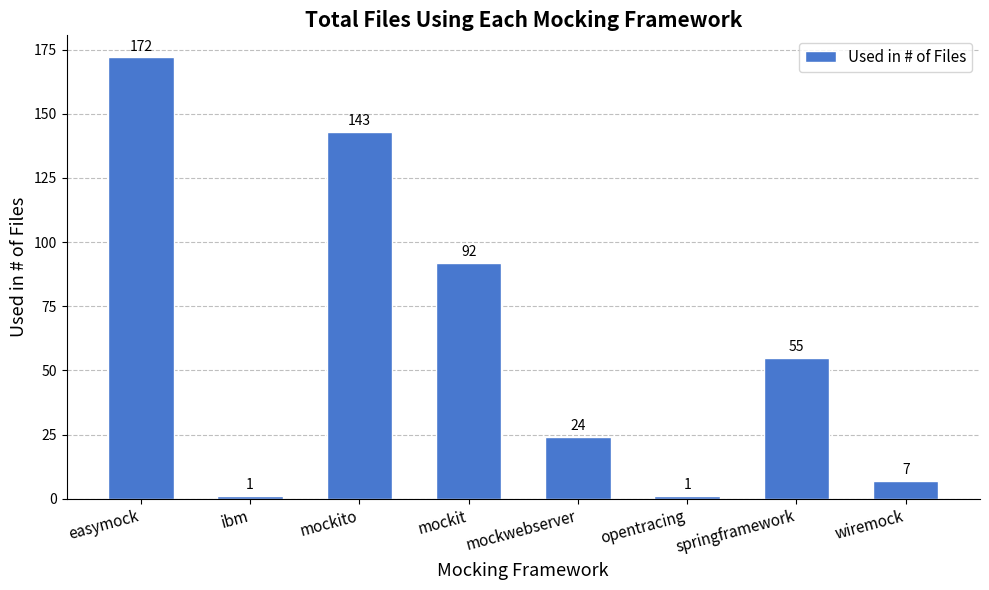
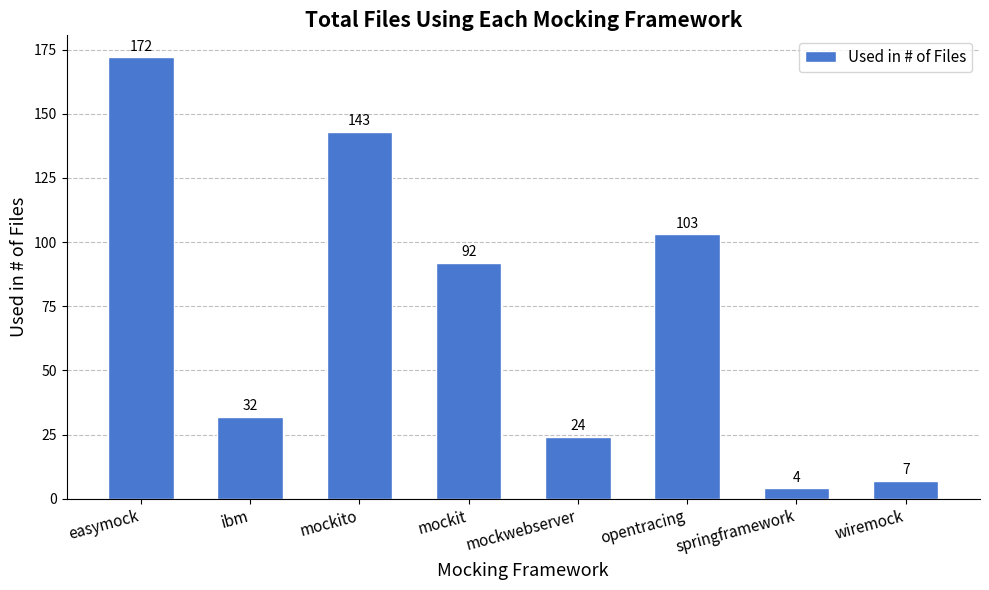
  {
    "easymock": 172,
-   "ibm": 1,
+   "ibm": 32,
    "mockito": 143,
    "mockit": 92,
    "mockwebserver": 24,
-   "opentracing": 1,
-   "springframework": 55,
+   "opentracing": 103,
+   "springframework": 4,
    "wiremock": 7
  }
